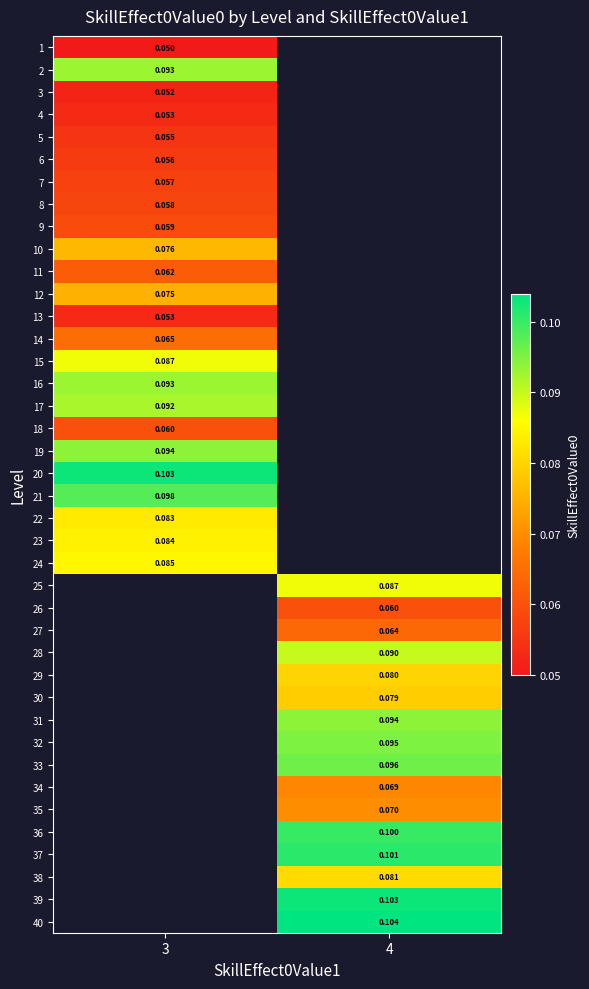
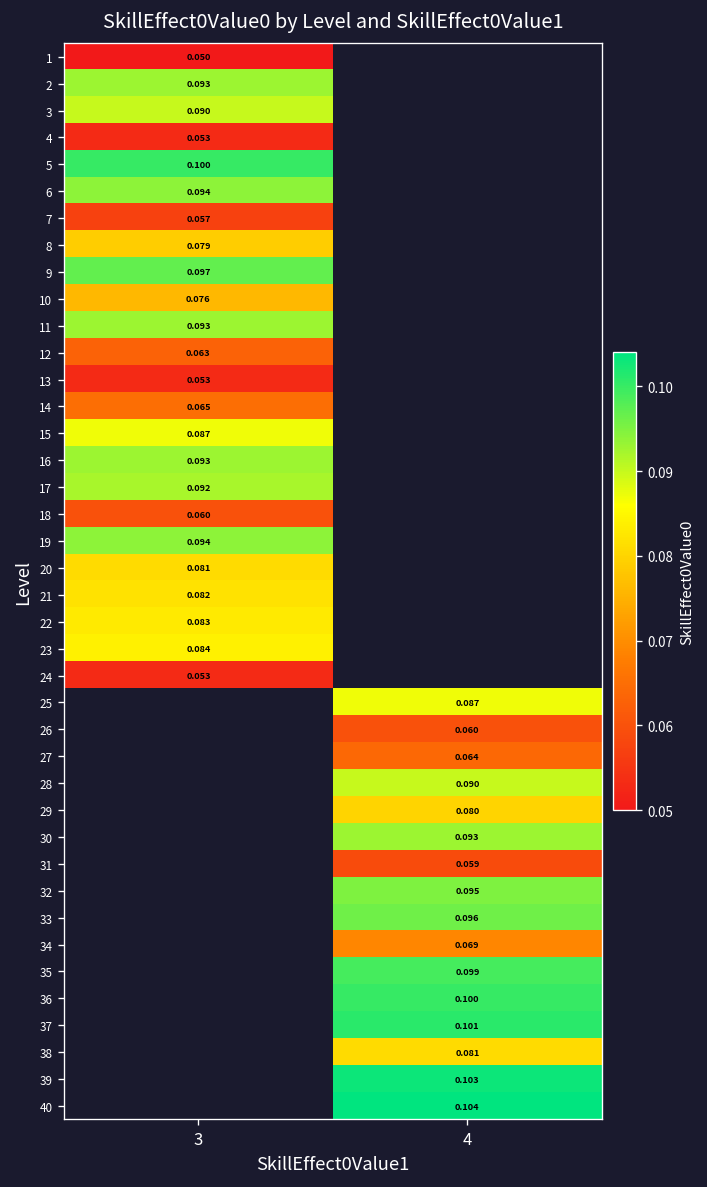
  {
    "1": {
      "3": 0.050
    },
    "2": {
      "3": 0.093
    },
    "3": {
-     "3": 0.052
+     "3": 0.090
    },
    "4": {
      "3": 0.053
    },
    "5": {
-     "3": 0.055
+     "3": 0.100
    },
    "6": {
-     "3": 0.056
+     "3": 0.094
    },
    "7": {
      "3": 0.057
    },
    "8": {
-     "3": 0.058
+     "3": 0.079
    },
    "9": {
-     "3": 0.059
+     "3": 0.097
    },
    "10": {
      "3": 0.076
    },
    "11": {
-     "3": 0.062
+     "3": 0.093
    },
    "12": {
-     "3": 0.075
+     "3": 0.063
    },
    "13": {
      "3": 0.053
    },
    "14": {
      "3": 0.065
    },
    "15": {
      "3": 0.087
    },
    "16": {
      "3": 0.093
    },
    "17": {
      "3": 0.092
    },
    "18": {
      "3": 0.060
    },
    "19": {
      "3": 0.094
    },
    "20": {
-     "3": 0.103
+     "3": 0.081
    },
    "21": {
-     "3": 0.098
+     "3": 0.082
    },
    "22": {
      "3": 0.083
    },
    "23": {
      "3": 0.084
    },
    "24": {
-     "3": 0.085
+     "3": 0.053
    },
    "25": {
      "4": 0.087
    },
    "26": {
      "4": 0.060
    },
    "27": {
      "4": 0.064
    },
    "28": {
      "4": 0.090
    },
    "29": {
      "4": 0.080
    },
    "30": {
-     "4": 0.079
+     "4": 0.093
    },
    "31": {
-     "4": 0.094
+     "4": 0.059
    },
    "32": {
      "4": 0.095
    },
    "33": {
      "4": 0.096
    },
    "34": {
      "4": 0.069
    },
    "35": {
-     "4": 0.070
+     "4": 0.099
    },
    "36": {
      "4": 0.100
    },
    "37": {
      "4": 0.101
    },
    "38": {
      "4": 0.081
    },
    "39": {
      "4": 0.103
    },
    "40": {
      "4": 0.104
    }
  }
